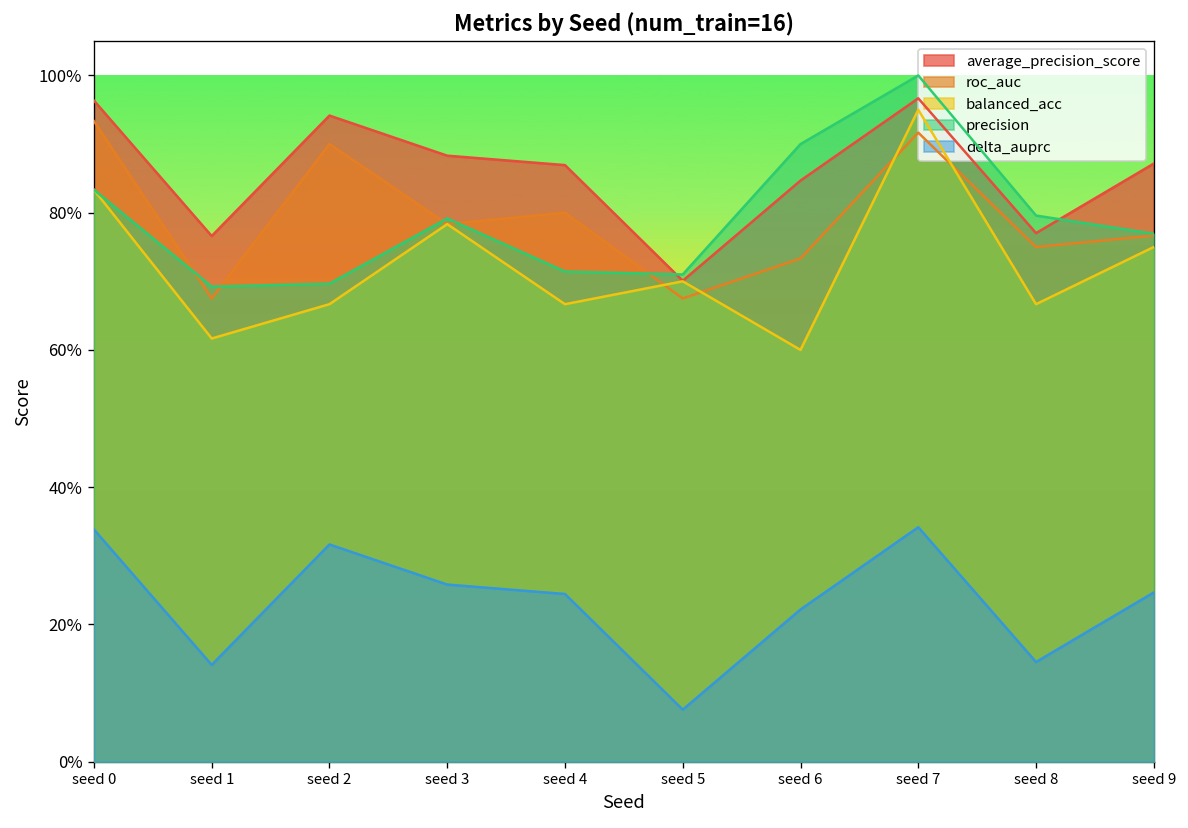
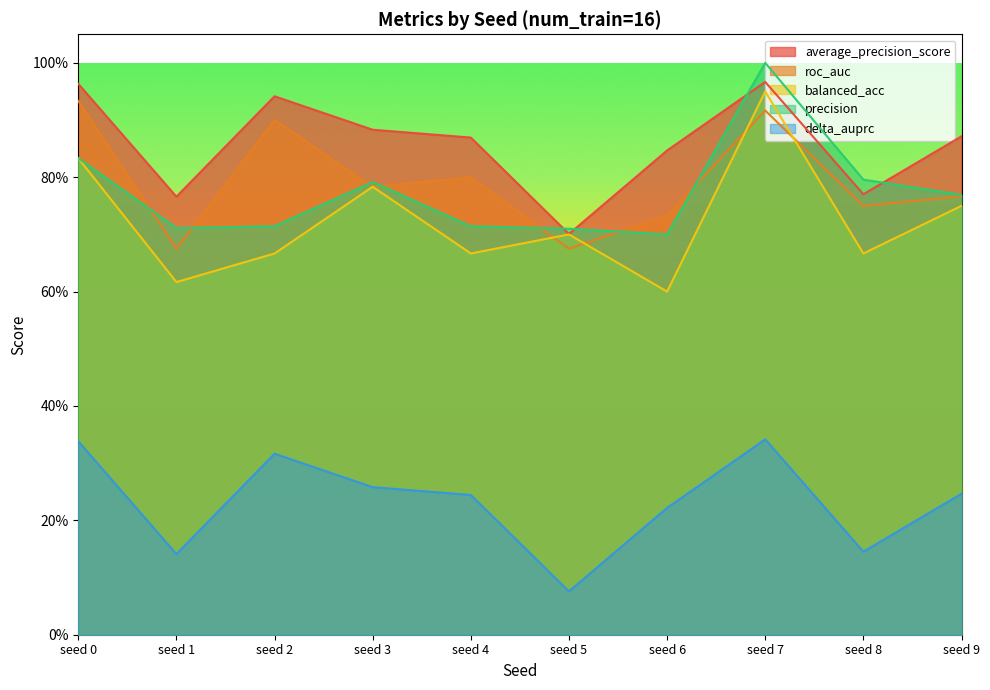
  {
    "precision": {
-     "seed 1": "69%",
-     "seed 2": "70%",
+     "seed 1": "71%",
+     "seed 2": "71%",
      "seed 3": "79%",
      "seed 4": "71%",
      "seed 5": "71%",
-     "seed 6": "90%",
+     "seed 6": "70%",
      "seed 8": "80%"
    },
    "delta_auprc": {
      "seed 0": "34%",
      "seed 1": "14%",
      "seed 2": "32%",
      "seed 3": "26%",
      "seed 4": "24%",
      "seed 5": "8%",
      "seed 6": "22%",
      "seed 7": "34%",
      "seed 8": "15%",
      "seed 9": "25%"
    }
  }
